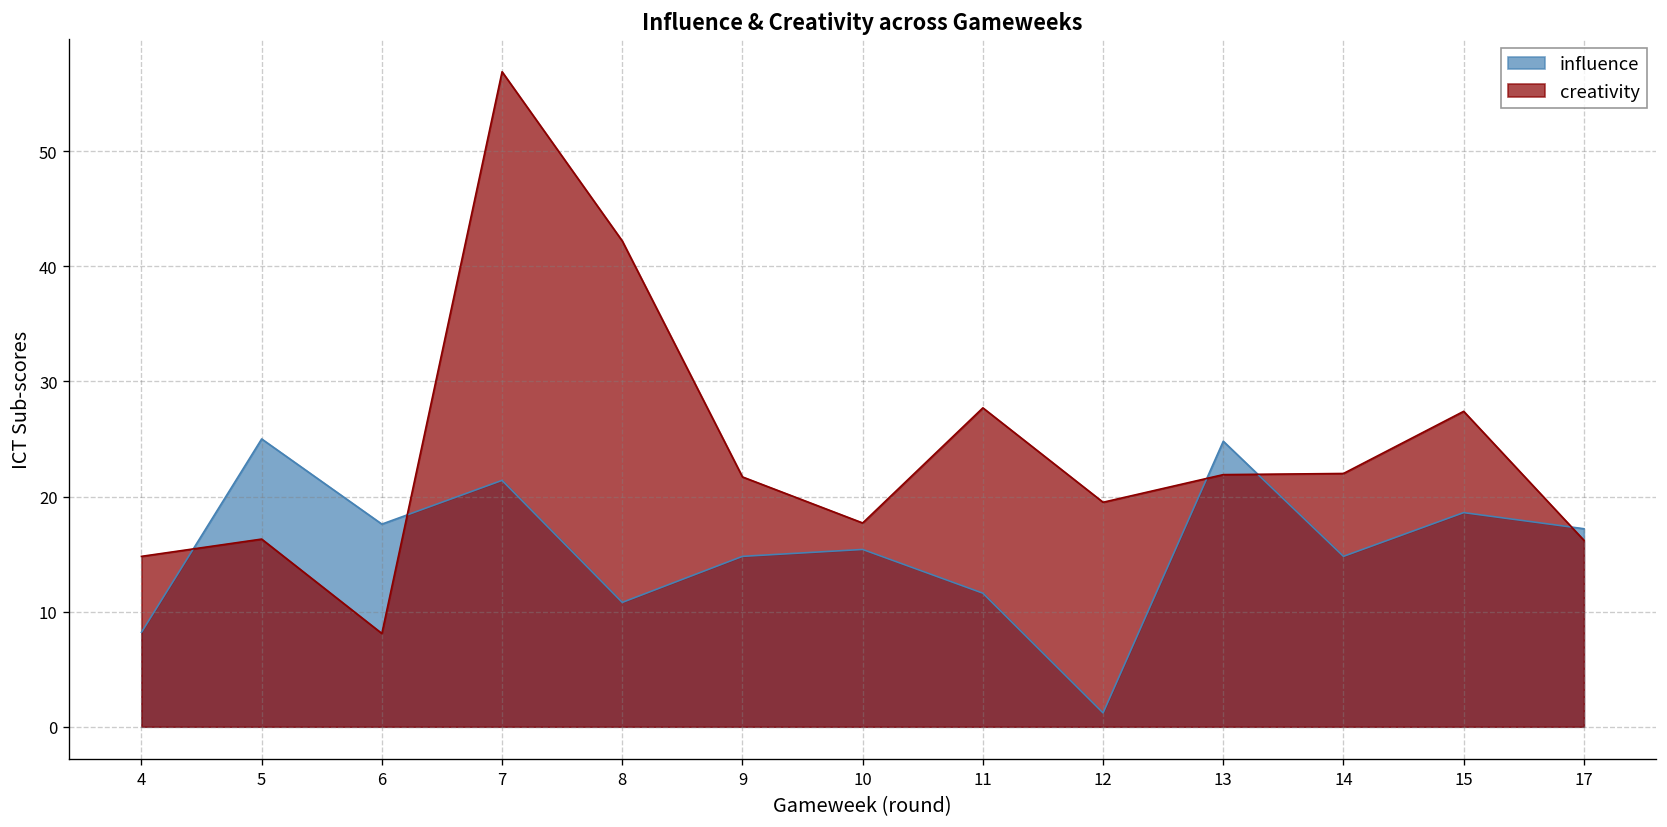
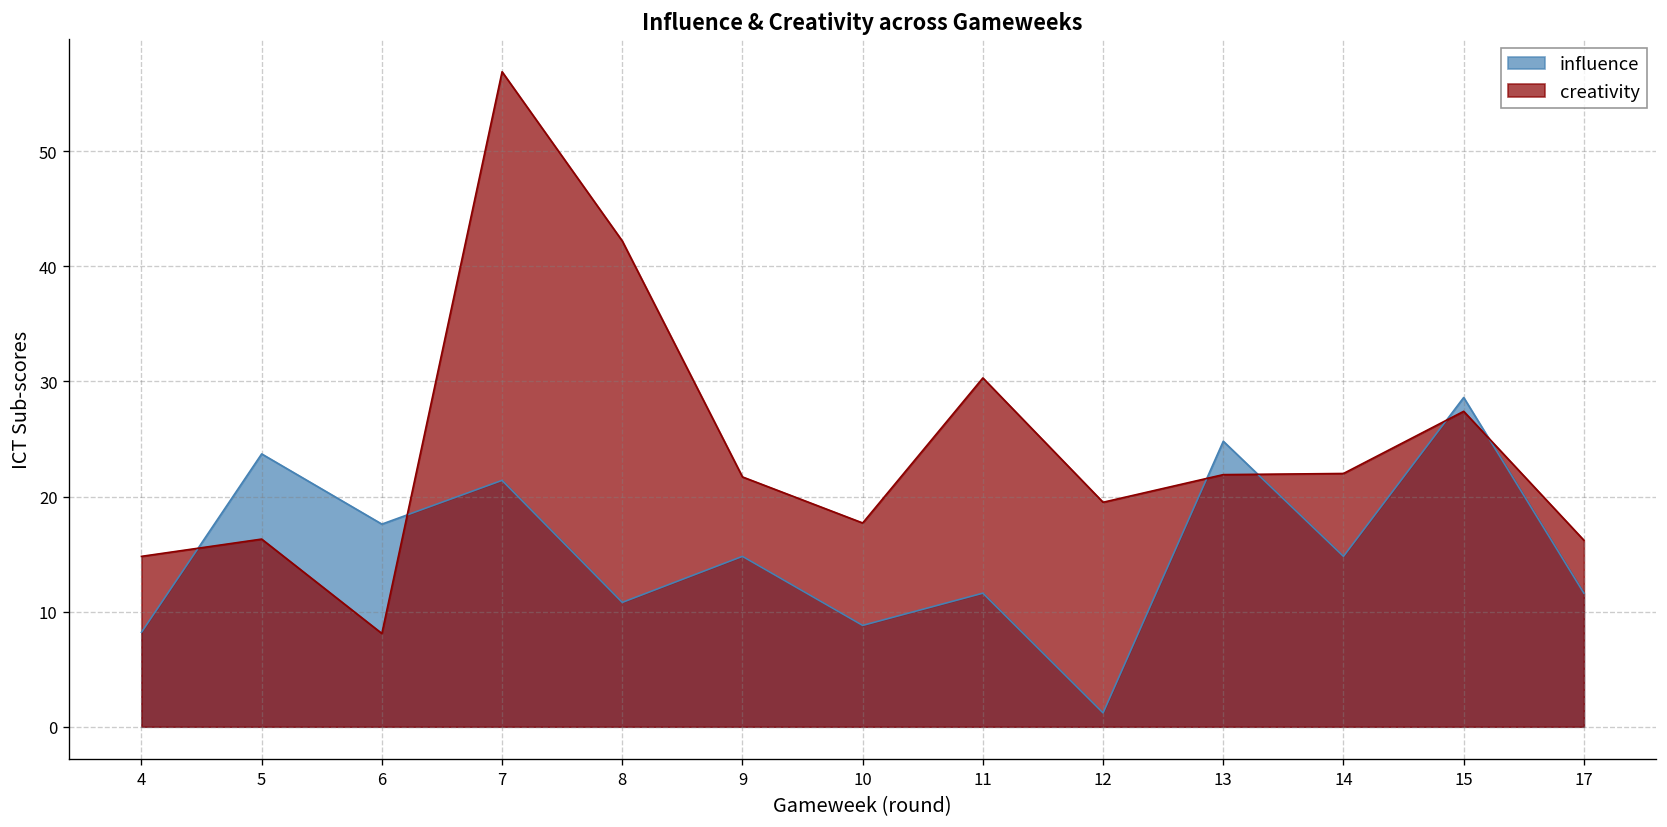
  {
    "influence": {
      "4": 8,
-     "5": 25,
+     "5": 24,
      "6": 18,
      "7": 21,
      "8": 11,
      "9": 15,
-     "10": 15,
+     "10": 9,
      "11": 12,
      "12": 1,
      "13": 25,
      "14": 15,
-     "15": 19,
-     "17": 17
+     "15": 29,
+     "17": 12
    },
    "creativity": {
      "4": 15,
      "5": 16,
      "6": 8,
      "7": 57,
      "8": 42,
      "9": 22,
      "10": 18,
-     "11": 28,
+     "11": 30,
      "12": 20,
      "13": 22,
      "14": 22,
      "15": 27,
      "17": 16
    }
  }
